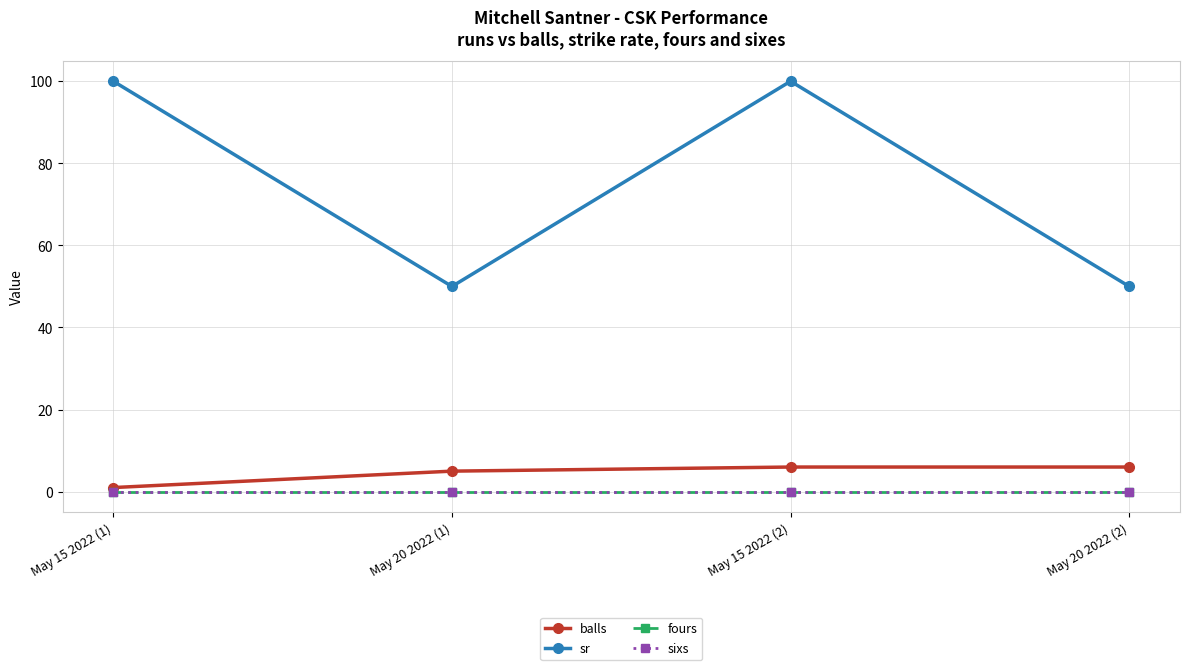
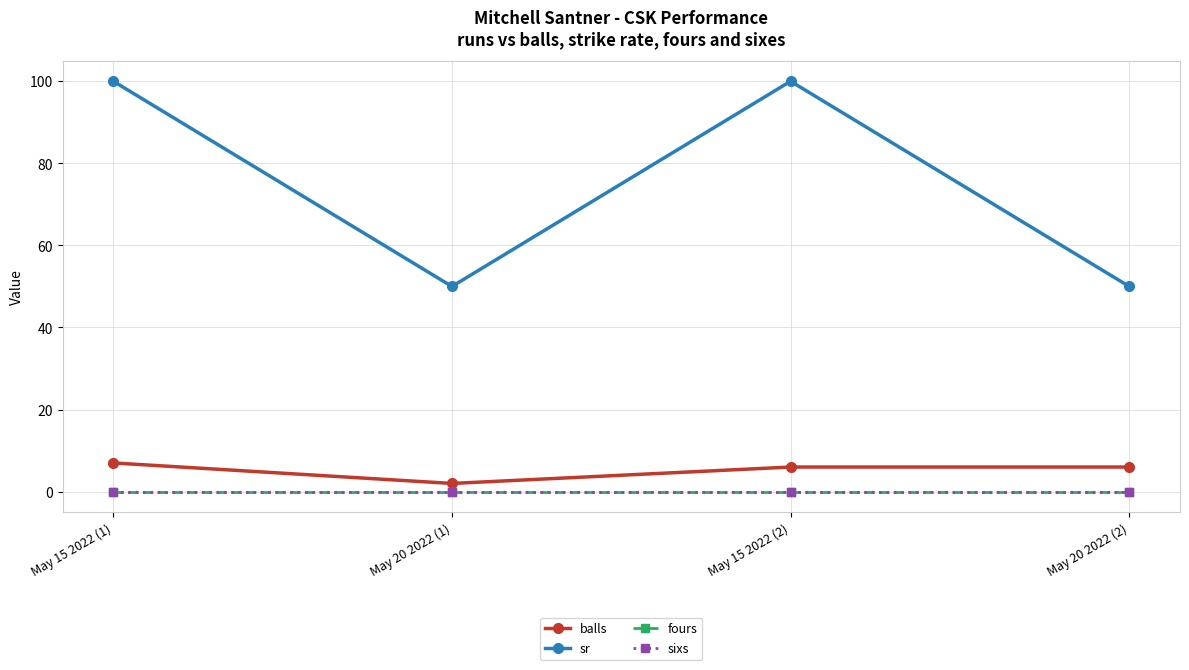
  {
    "balls": {
-     "May 15 2022 (1)": 1,
-     "May 20 2022 (1)": 5,
+     "May 15 2022 (1)": 7,
+     "May 20 2022 (1)": 2,
      "May 15 2022 (2)": 6,
      "May 20 2022 (2)": 6
    },
    "sr": {
      "May 15 2022 (1)": 100,
      "May 20 2022 (1)": 50,
      "May 15 2022 (2)": 100,
      "May 20 2022 (2)": 50
    },
    "sixs": {
      "May 15 2022 (1)": 0,
      "May 20 2022 (1)": 0,
      "May 15 2022 (2)": 0,
      "May 20 2022 (2)": 0
    }
  }
